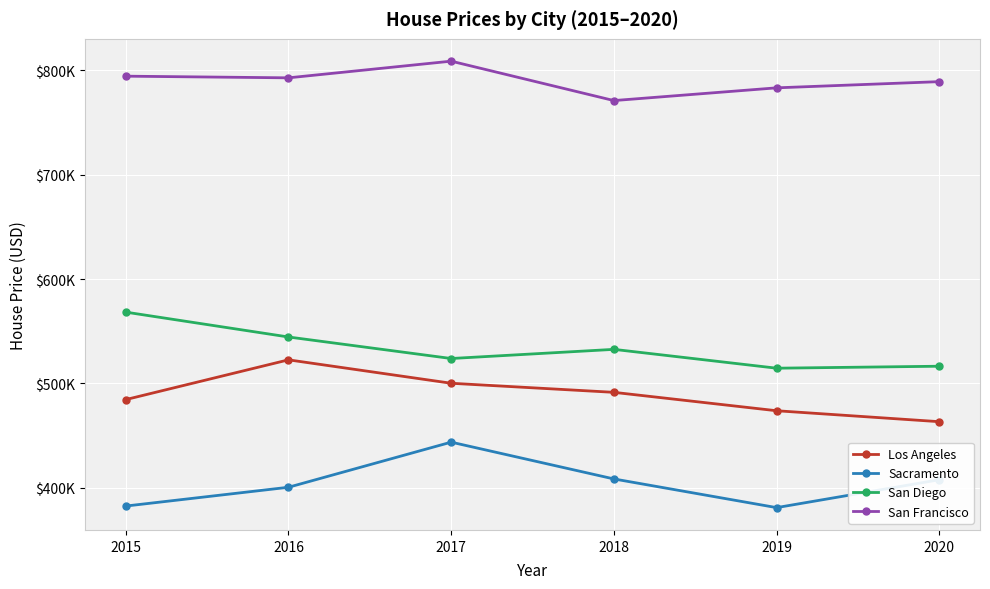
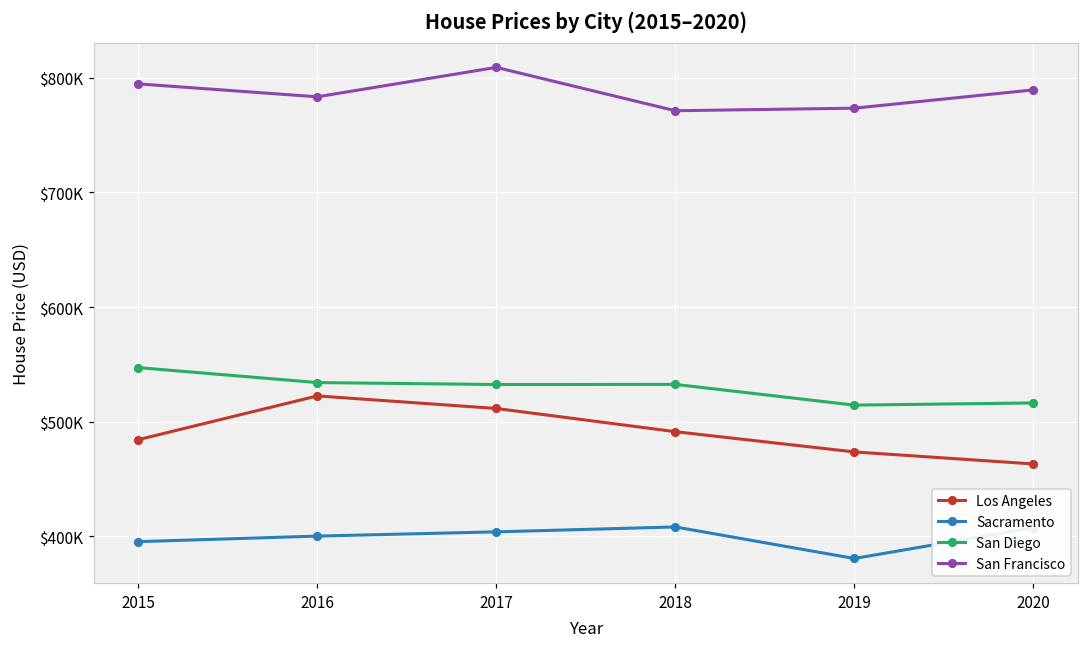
  {
    "Los Angeles": {
      "2015": "$484000",
      "2016": "$523000",
-     "2017": "$500000",
+     "2017": "$512000",
      "2018": "$491000",
      "2019": "$474000",
      "2020": "$463000"
    },
    "Sacramento": {
-     "2015": "$382000",
+     "2015": "$395000",
      "2016": "$400000",
-     "2017": "$444000",
+     "2017": "$404000",
      "2018": "$408000",
      "2019": "$381000"
    },
    "San Diego": {
-     "2015": "$568000",
-     "2016": "$544000",
-     "2017": "$524000",
+     "2015": "$547000",
+     "2016": "$534000",
+     "2017": "$533000",
      "2018": "$533000",
      "2019": "$515000",
      "2020": "$516000"
    },
    "San Francisco": {
      "2015": "$795000",
-     "2016": "$793000",
+     "2016": "$783000",
      "2017": "$809000",
      "2018": "$771000",
-     "2019": "$783000",
+     "2019": "$773000",
      "2020": "$789000"
    }
  }
